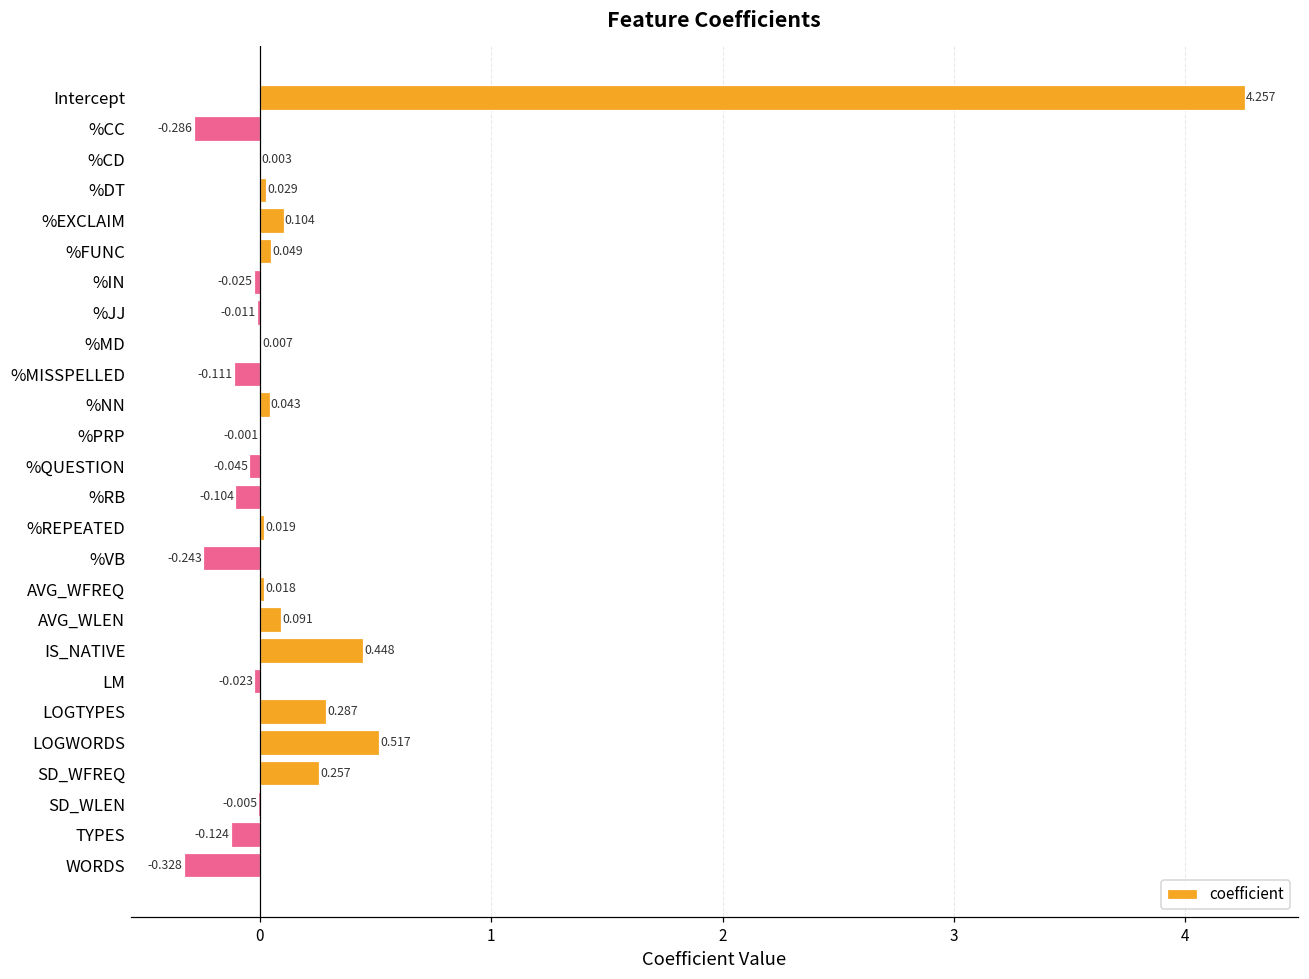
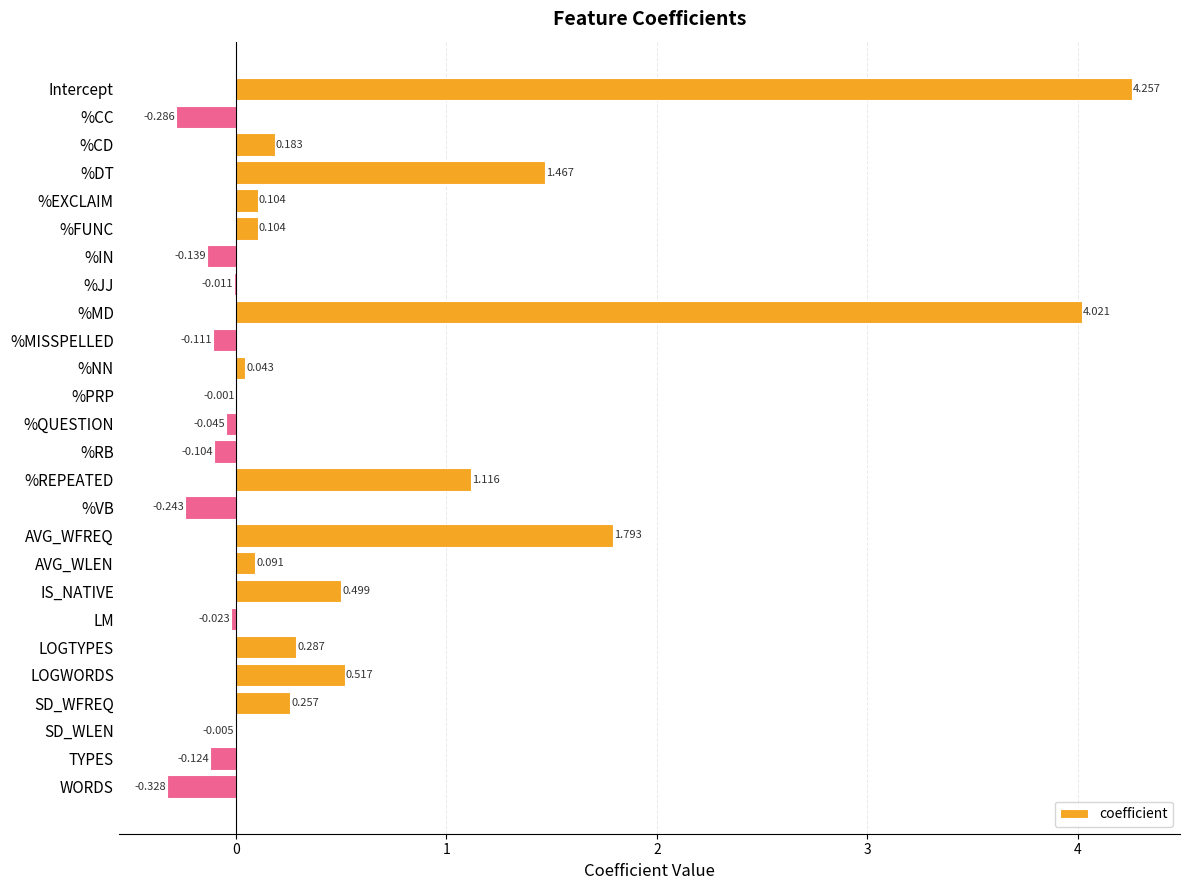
  {
    "Intercept": 4.257,
    "%CC": -0.286,
-   "%CD": 0.003,
-   "%DT": 0.029,
+   "%CD": 0.183,
+   "%DT": 1.467,
    "%EXCLAIM": 0.104,
-   "%FUNC": 0.049,
-   "%IN": -0.025,
+   "%FUNC": 0.104,
+   "%IN": -0.139,
    "%JJ": -0.011,
-   "%MD": 0.007,
+   "%MD": 4.021,
    "%MISSPELLED": -0.111,
    "%NN": 0.043,
    "%PRP": -0.001,
    "%QUESTION": -0.045,
    "%RB": -0.104,
-   "%REPEATED": 0.019,
+   "%REPEATED": 1.116,
    "%VB": -0.243,
-   "AVG_WFREQ": 0.018,
+   "AVG_WFREQ": 1.793,
    "AVG_WLEN": 0.091,
-   "IS_NATIVE": 0.448,
+   "IS_NATIVE": 0.499,
    "LM": -0.023,
    "LOGTYPES": 0.287,
    "LOGWORDS": 0.517,
    "SD_WFREQ": 0.257,
    "SD_WLEN": -0.005,
    "TYPES": -0.124,
    "WORDS": -0.328
  }
